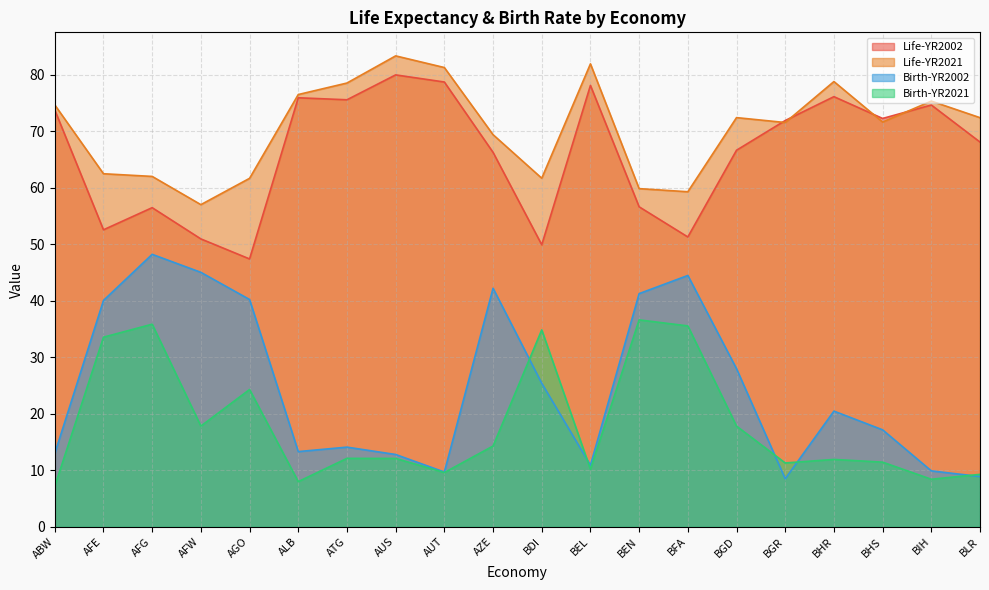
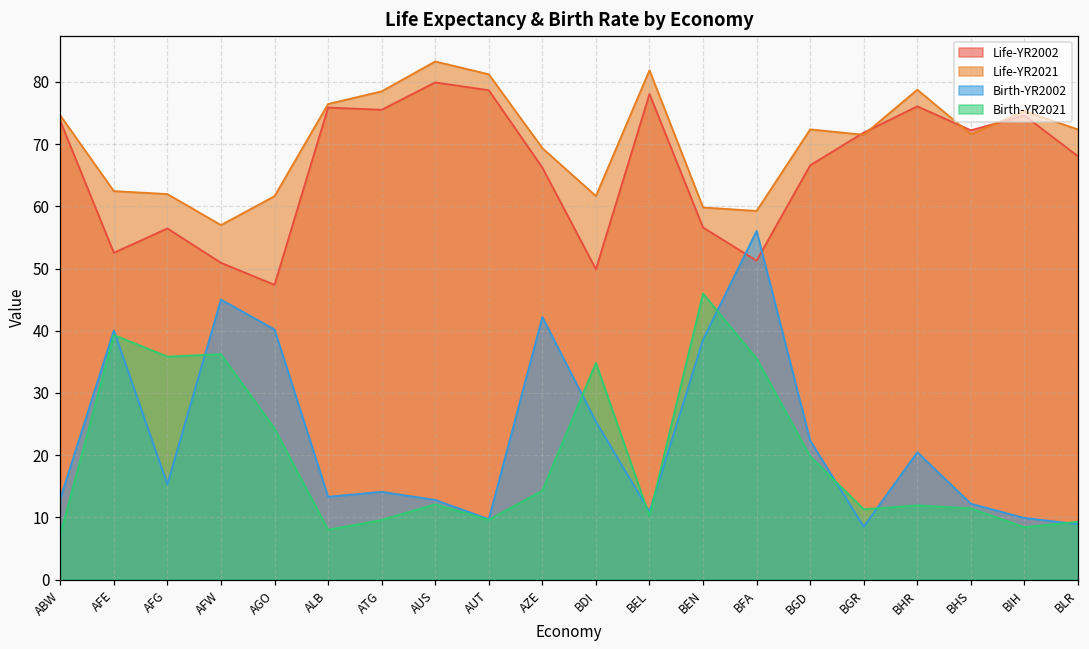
  {
    "Birth-YR2002": {
      "ABW": 13,
      "AFE": 40,
-     "AFG": 48,
+     "AFG": 15,
      "AFW": 45,
      "AGO": 40,
      "ALB": 13,
      "ATG": 14,
      "AUS": 13,
      "AZE": 42,
      "BDI": 25,
      "BEL": 11,
-     "BEN": 41,
-     "BFA": 44,
-     "BGD": 28,
+     "BEN": 39,
+     "BFA": 56,
+     "BGD": 22,
      "BGR": 9,
      "BHR": 20,
-     "BHS": 17,
+     "BHS": 12,
      "BIH": 10
    },
    "Birth-YR2021": {
      "ABW": 7,
-     "AFE": 34,
+     "AFE": 39,
      "AFG": 36,
-     "AFW": 18,
+     "AFW": 36,
      "AGO": 24,
      "ALB": 8,
-     "ATG": 12,
+     "ATG": 10,
      "AUS": 12,
      "AZE": 14,
      "BDI": 35,
      "BEL": 10,
-     "BEN": 37,
+     "BEN": 46,
      "BFA": 36,
-     "BGD": 18,
+     "BGD": 20,
      "BGR": 11,
      "BHR": 12,
      "BHS": 11,
      "BIH": 8
    }
  }
